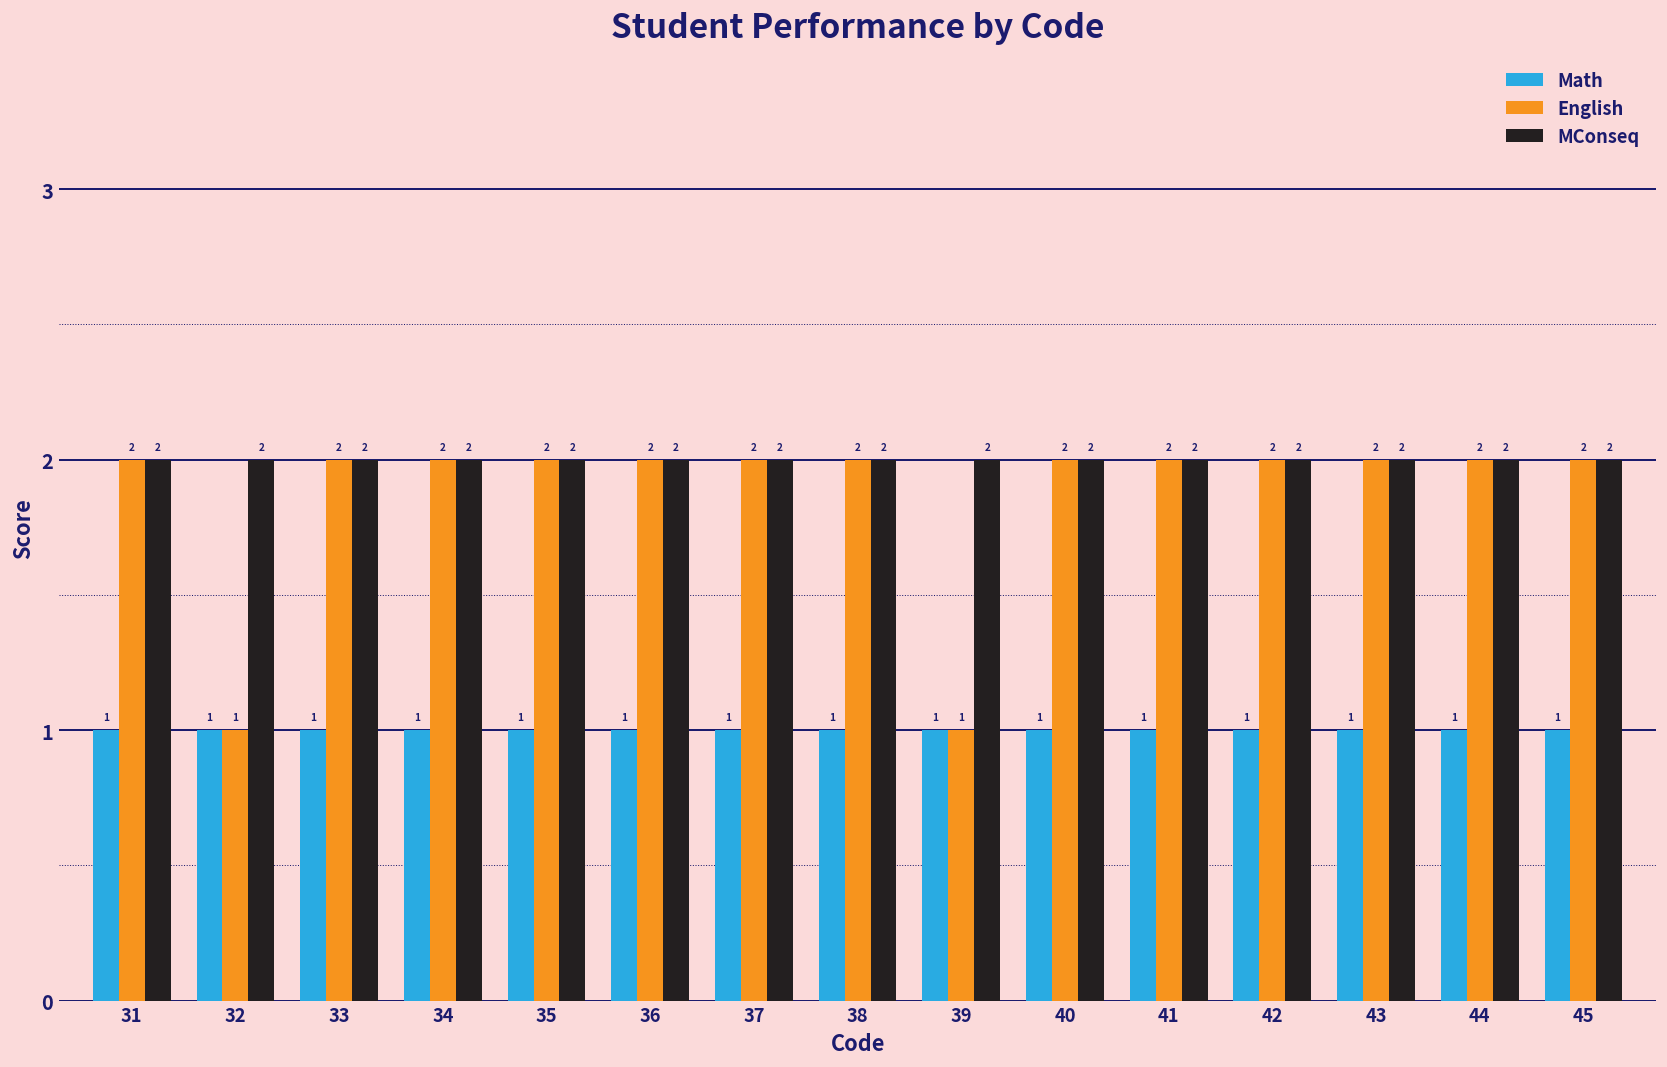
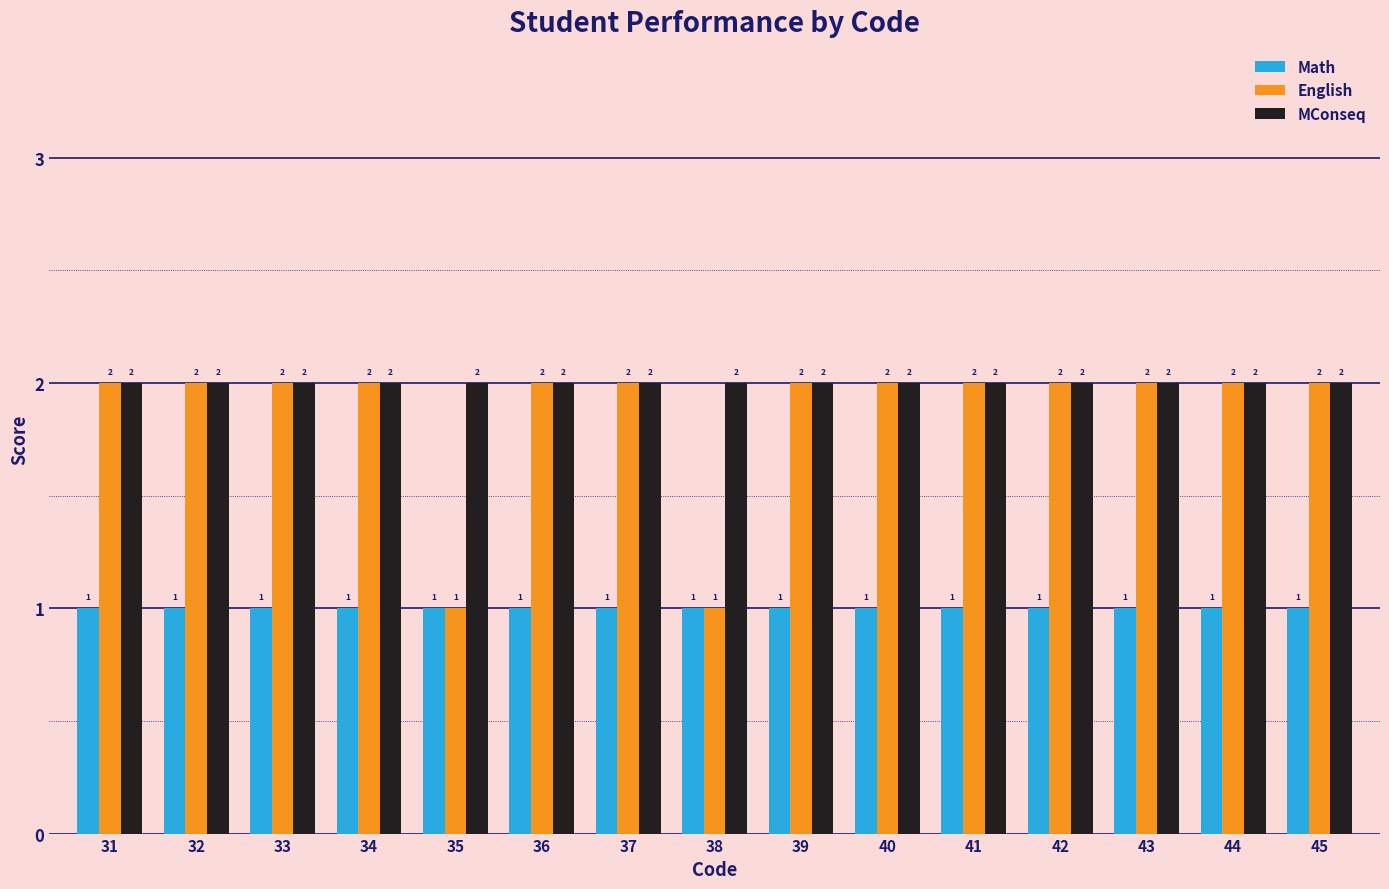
  {
    "Math": {
      "31": 1,
      "32": 1,
      "33": 1,
      "34": 1,
      "35": 1,
      "36": 1,
      "37": 1,
      "38": 1,
      "39": 1,
      "40": 1,
      "41": 1,
      "42": 1,
      "43": 1,
      "44": 1,
      "45": 1
    },
    "English": {
      "31": 2,
-     "32": 1,
+     "32": 2,
      "33": 2,
      "34": 2,
-     "35": 2,
+     "35": 1,
      "36": 2,
      "37": 2,
-     "38": 2,
-     "39": 1,
+     "38": 1,
+     "39": 2,
      "40": 2,
      "41": 2,
      "42": 2,
      "43": 2,
      "44": 2,
      "45": 2
    },
    "MConseq": {
      "31": 2,
      "32": 2,
      "33": 2,
      "34": 2,
      "35": 2,
      "36": 2,
      "37": 2,
      "38": 2,
      "39": 2,
      "40": 2,
      "41": 2,
      "42": 2,
      "43": 2,
      "44": 2,
      "45": 2
    }
  }
